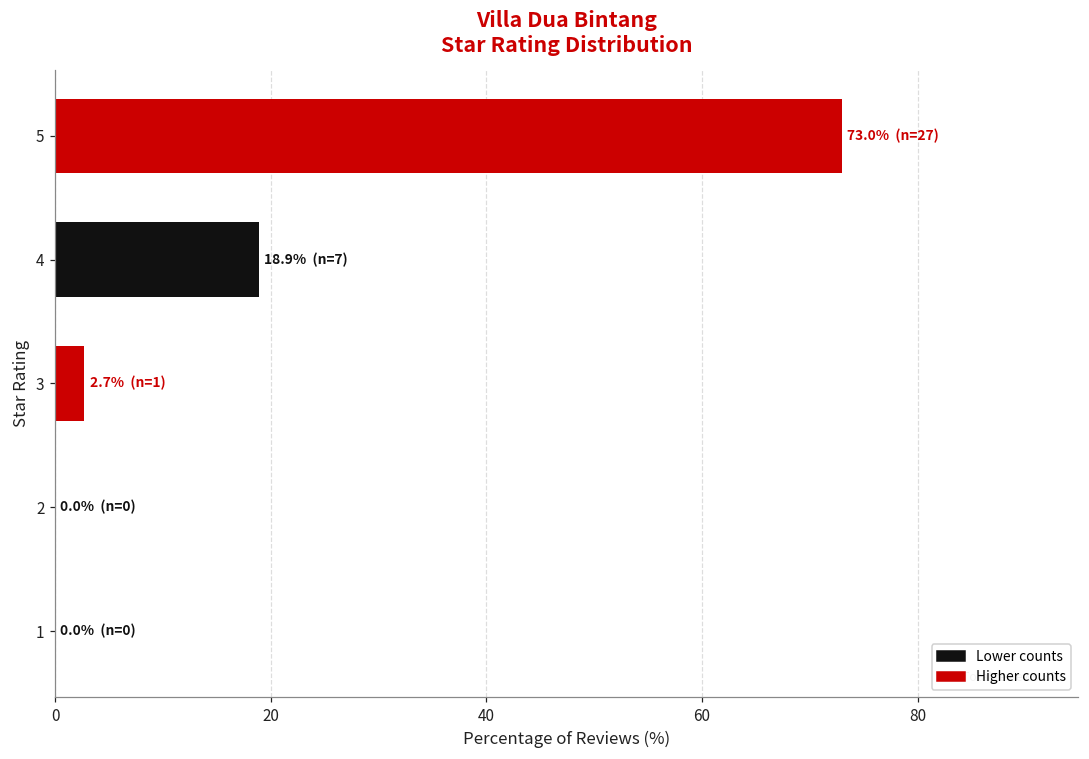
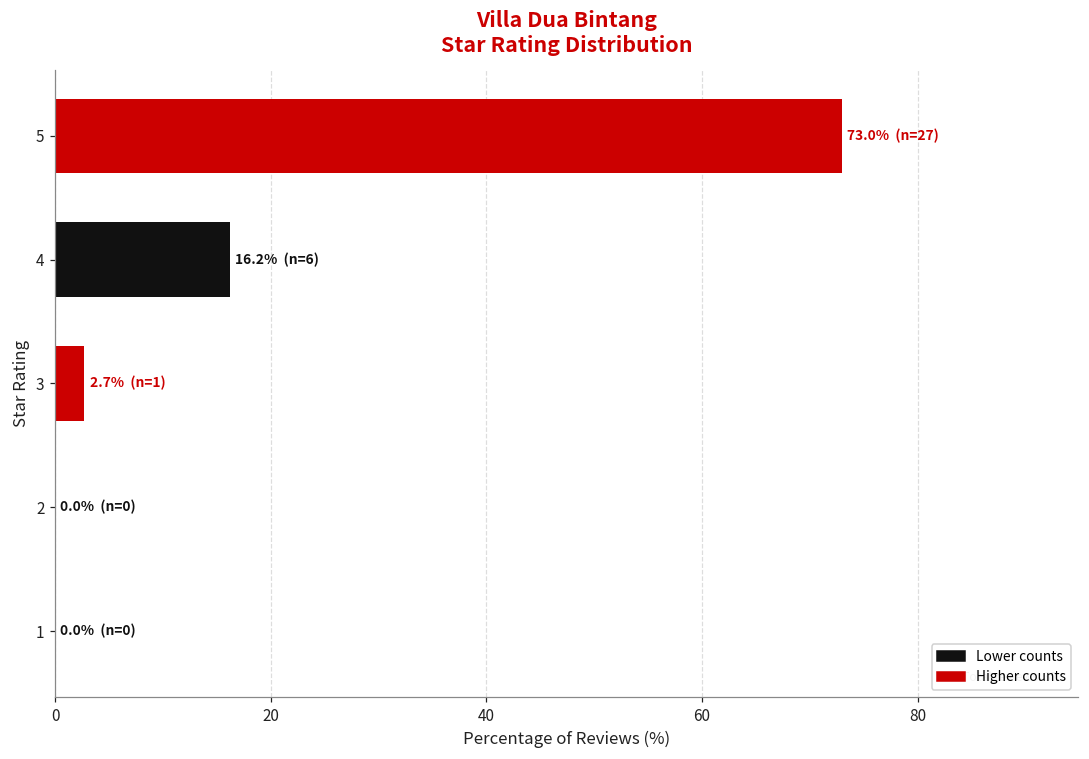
  {
    "5": "73.0%",
-   "4": "18.9% (n=7)",
+   "4": "16.2% (n=6)",
    "3": "2.7%",
    "2": "0.0%",
    "1": "0.0%"
  }
